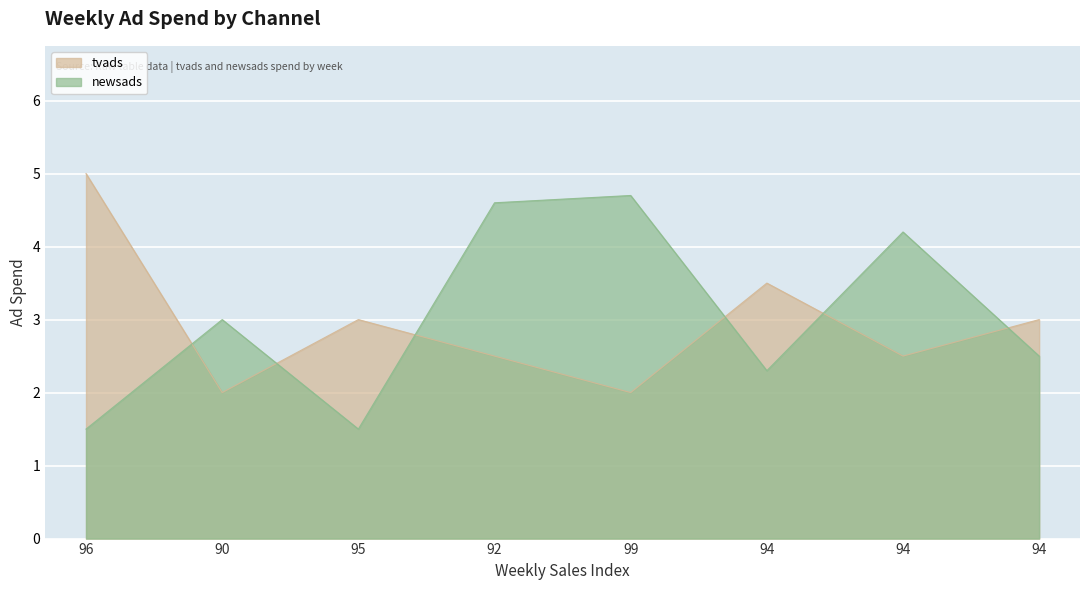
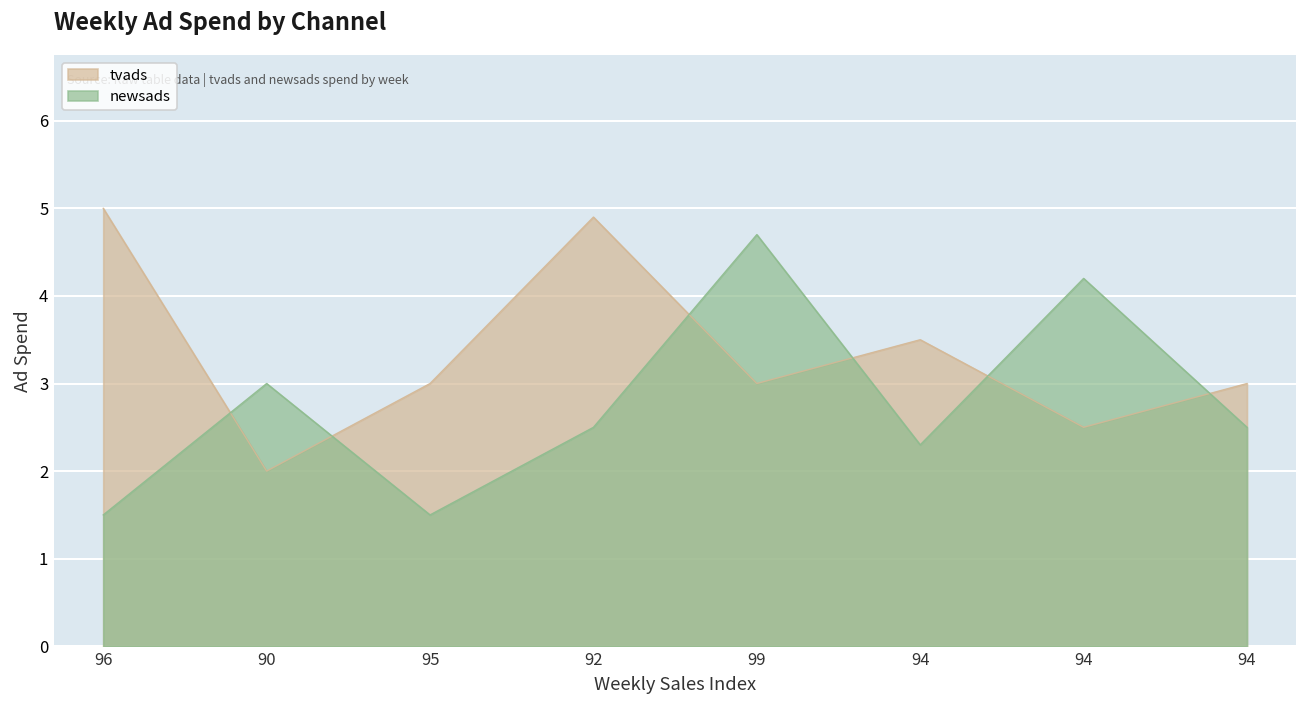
  {
    "tvads": {
      "96": 5.0,
      "90": 2.0,
      "95": 3.0,
-     "92": 2.5,
-     "99": 2
+     "92": 4.9,
+     "99": 3
    },
    "newsads": {
      "96": 1.5,
      "90": 3.0,
      "95": 1.5,
-     "92": 4.6,
+     "92": 2.5,
      "99": 4.7
    }
  }
